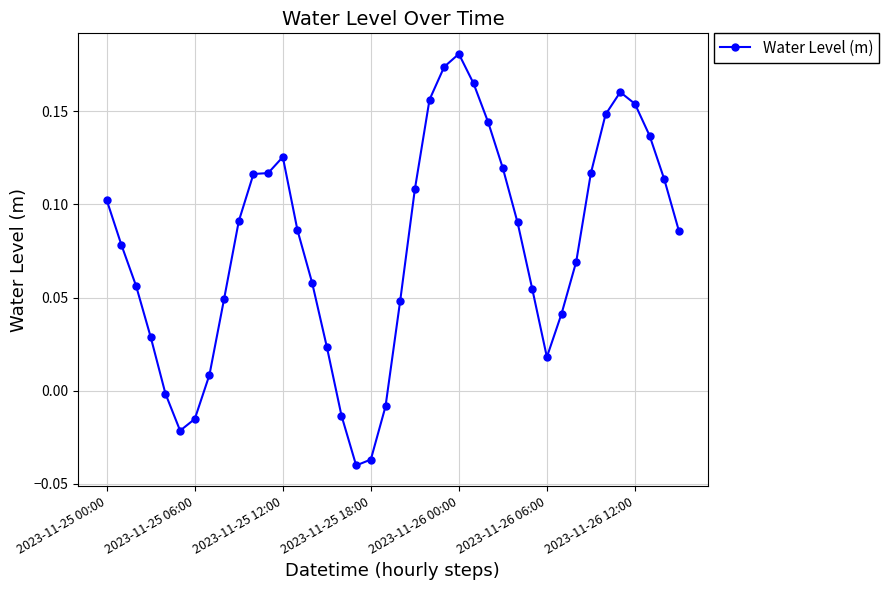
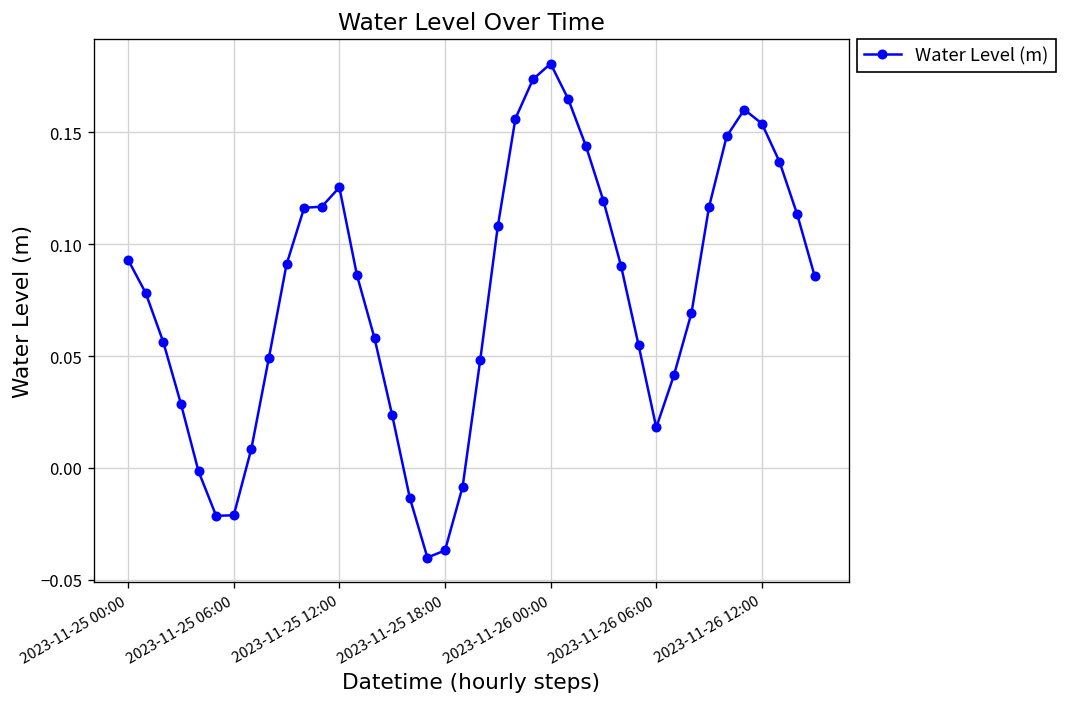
  {
-   "2023-11-25 00:00": 0.102,
-   "2023-11-25 06:00": -0.015,
+   "2023-11-25 00:00": 0.093,
+   "2023-11-25 06:00": -0.021,
    "2023-11-25 12:00": 0.125,
    "2023-11-25 18:00": -0.037,
    "2023-11-26 00:00": 0.181,
    "2023-11-26 06:00": 0.018,
    "2023-11-26 12:00": 0.154
  }
